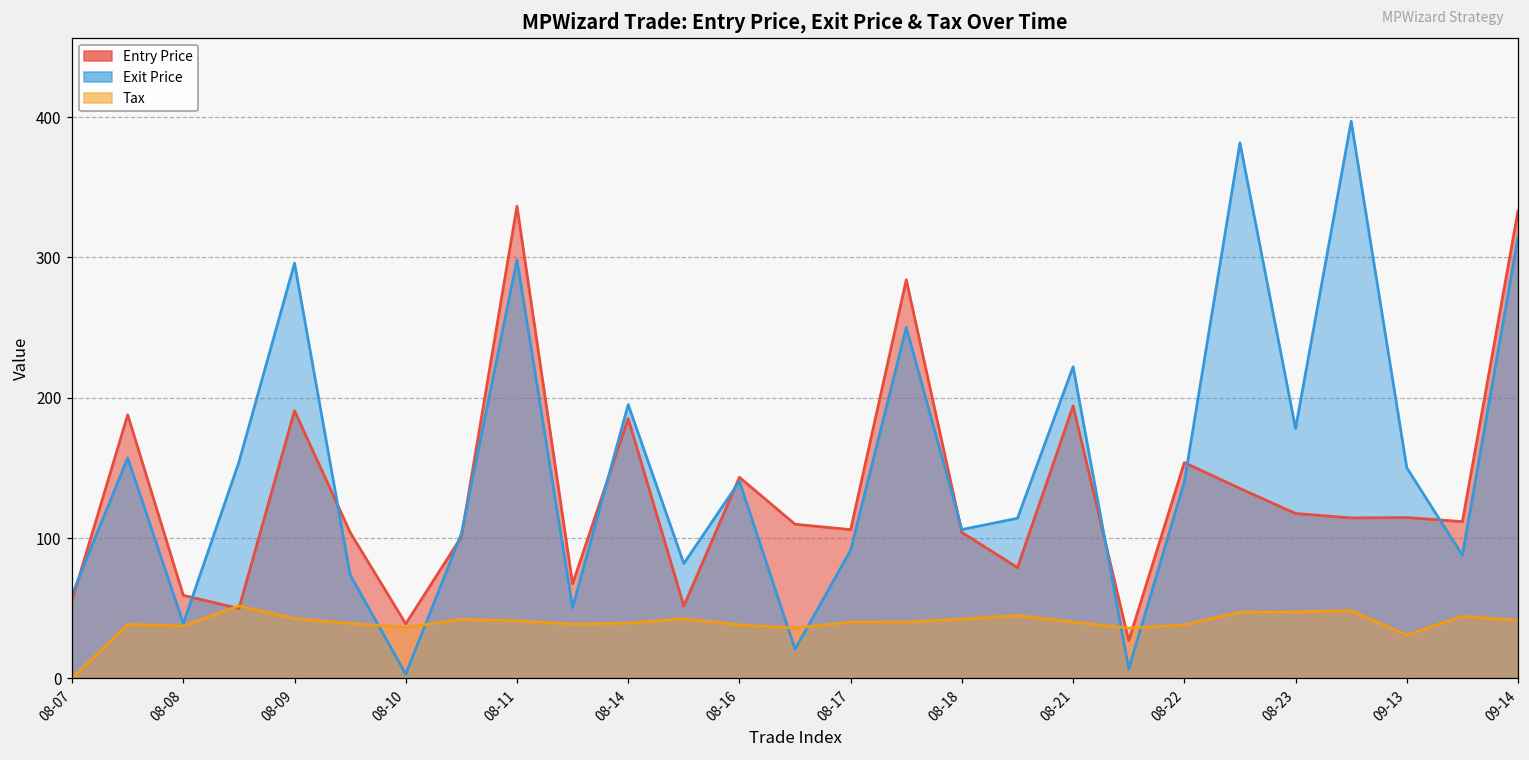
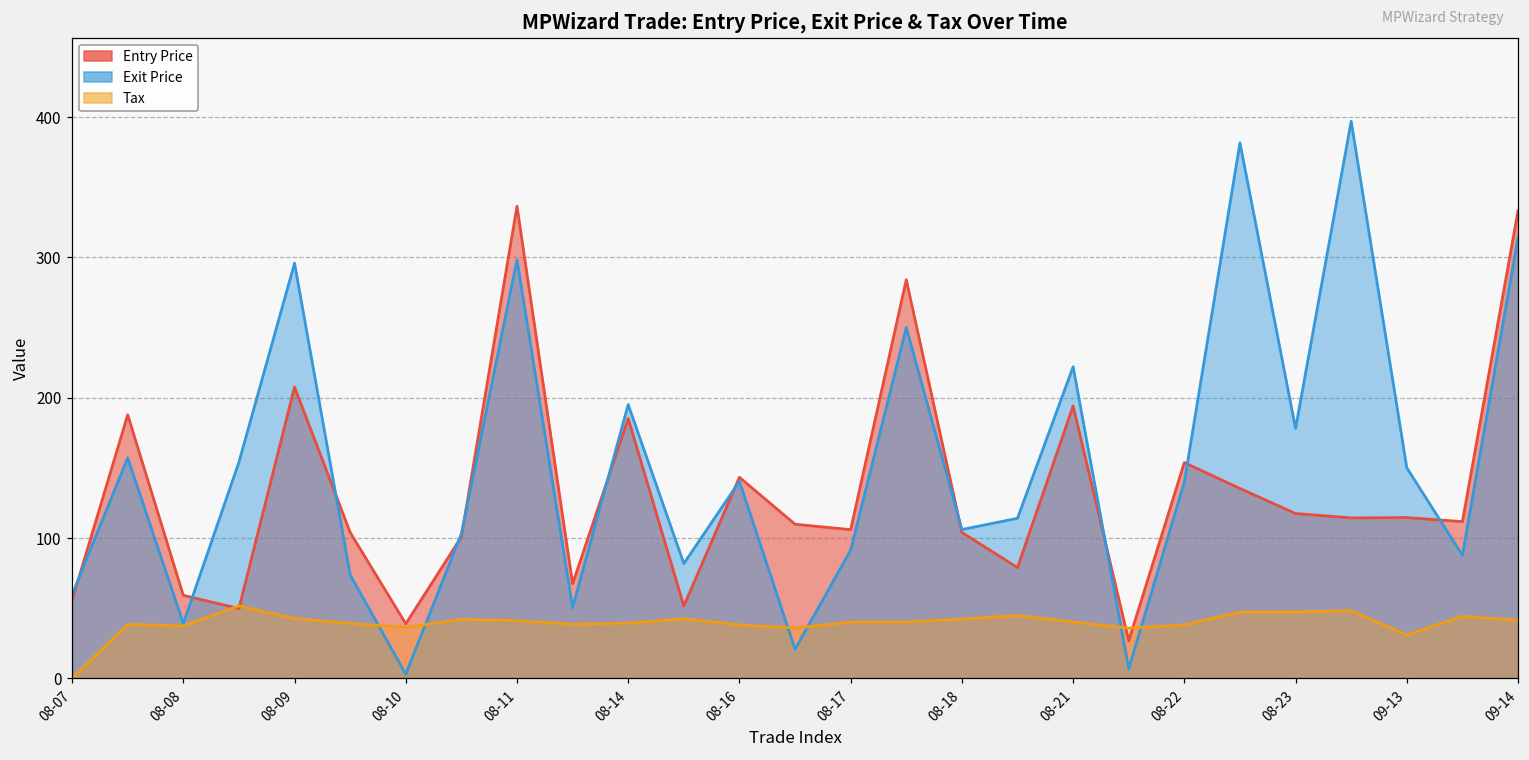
  {
    "Entry Price": {
      "08-07": 56,
      "08-08": 59,
-     "08-09": 191,
+     "08-09": 208,
      "08-10": 39,
      "08-11": 336,
      "08-14": 185,
      "08-16": 143,
      "08-17": 106,
      "08-18": 104,
      "08-21": 194,
      "08-22": 154,
      "08-23": 117,
      "09-13": 115,
      "09-14": 333
    },
    "Exit Price": {
      "08-07": 59,
      "08-09": 296,
      "08-10": 3,
      "08-11": 298,
      "08-14": 195,
      "08-16": 140,
      "08-17": 91,
      "08-18": 106,
      "08-21": 222,
      "08-22": 140,
      "08-23": 178,
      "09-13": 150,
      "09-14": 314
    },
    "Tax": {
      "08-07": 0,
      "08-09": 43,
      "08-10": 36,
      "08-11": 41,
      "08-14": 39,
      "08-16": 38,
      "08-17": 40,
      "08-18": 42,
      "08-21": 40,
      "08-22": 38,
      "08-23": 47,
      "09-13": 31,
      "09-14": 41
    }
  }
